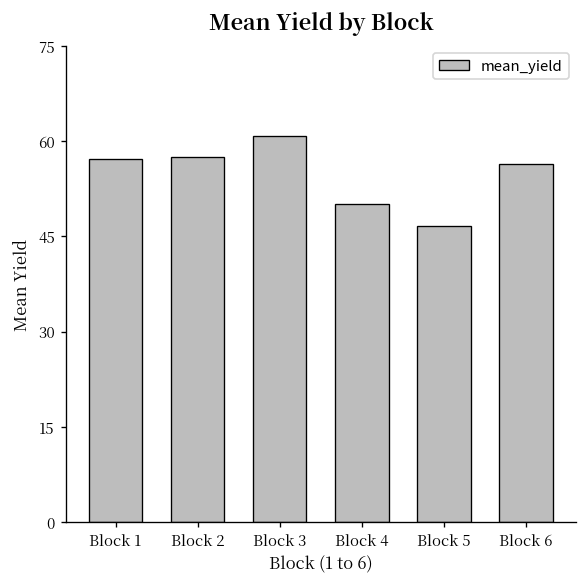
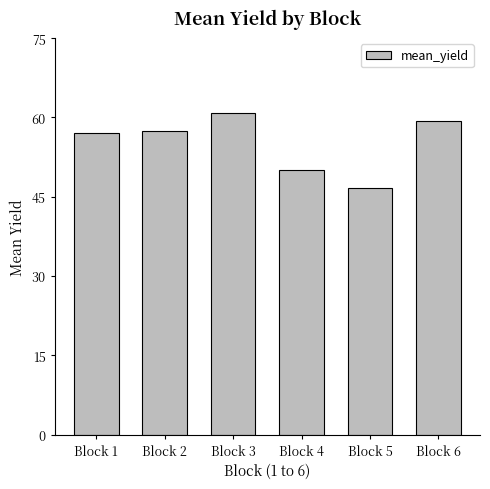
  {
    "Block 1": 57,
    "Block 2": 57,
    "Block 3": 61,
    "Block 4": 50,
    "Block 5": 47,
-   "Block 6": 56
+   "Block 6": 59
  }
